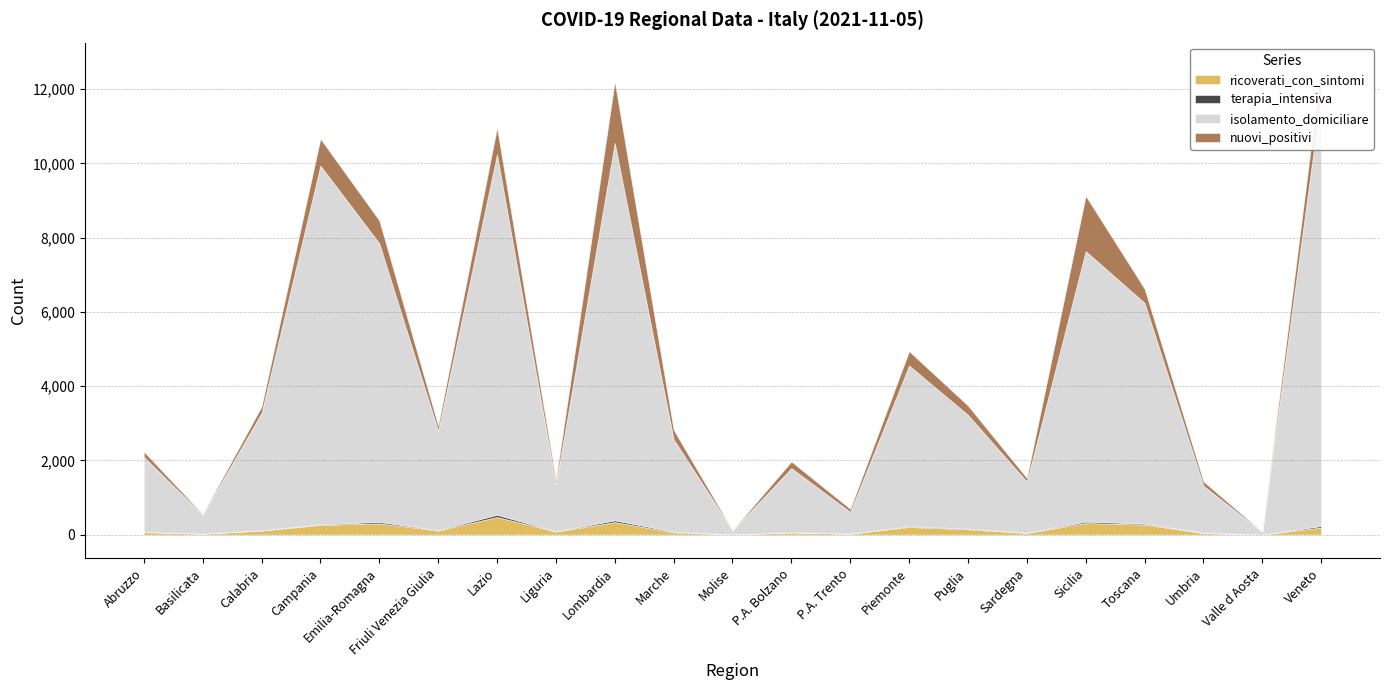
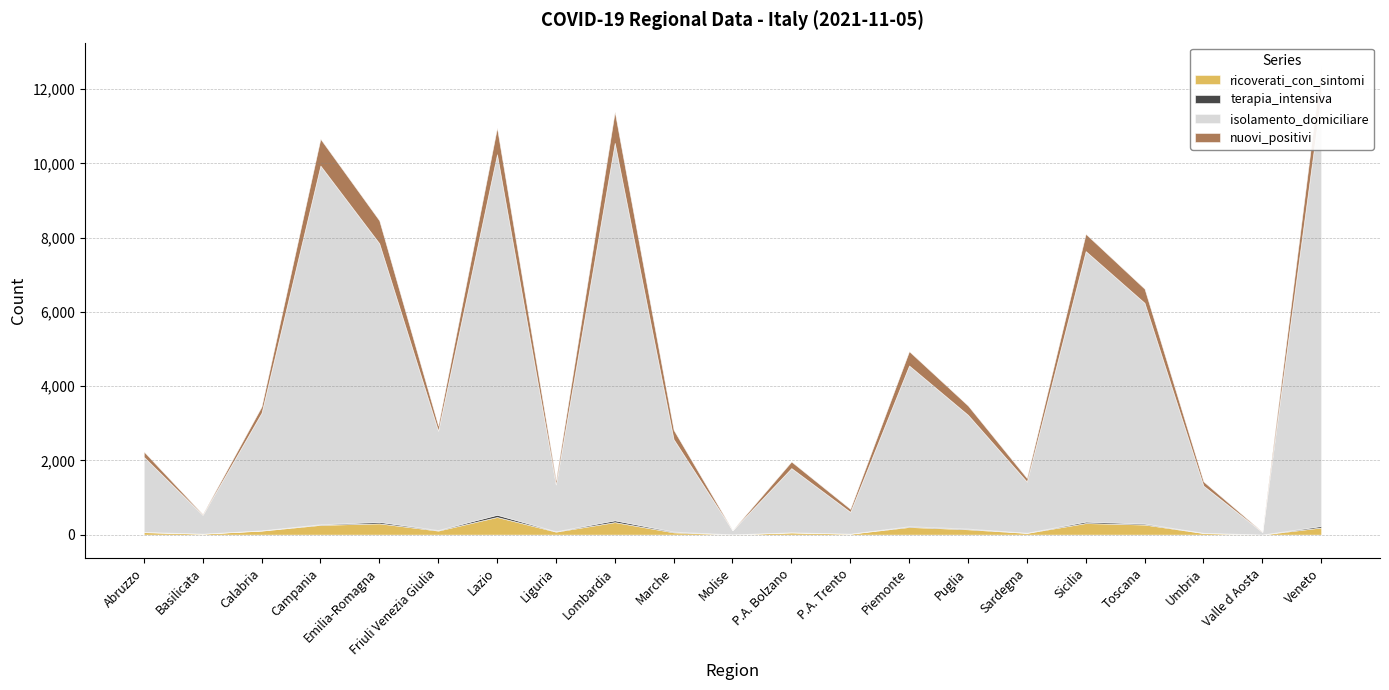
  {
    "isolamento_domiciliare": {
      "Abruzzo": "2,000",
      "Calabria": "3,200",
      "Campania": "9,700",
      "Emilia-Romagna": "7,500",
      "Friuli Venezia Giulia": "2,700",
      "Lazio": "9,700",
      "Liguria": "1,300",
      "Lombardia": "10,200",
      "Marche": "2,500",
      "P.A. Bolzano": "1,700",
      "P.A. Trento": "600",
      "Piemonte": "4,300",
      "Puglia": "3,100",
      "Sardegna": "1,400",
      "Sicilia": "7,300",
      "Toscana": "5,900",
      "Umbria": "1,300"
    },
    "nuovi_positivi": {
      "Abruzzo": "100",
      "Calabria": "200",
      "Campania": "700",
      "Emilia-Romagna": "600",
      "Friuli Venezia Giulia": "100",
      "Lazio": "700",
      "Liguria": "100",
-     "Lombardia": "1,700",
+     "Lombardia": "800",
      "Marche": "300",
      "P.A. Bolzano": "200",
      "P.A. Trento": "100",
      "Piemonte": "400",
      "Puglia": "300",
      "Sardegna": "100",
-     "Sicilia": "1,500",
+     "Sicilia": "500",
      "Toscana": "400",
      "Umbria": "100"
    }
  }
